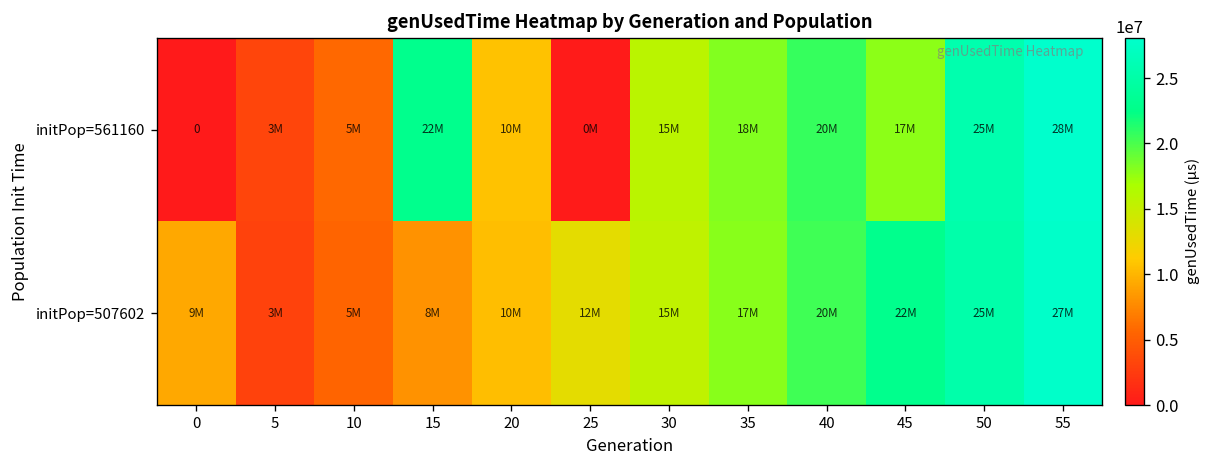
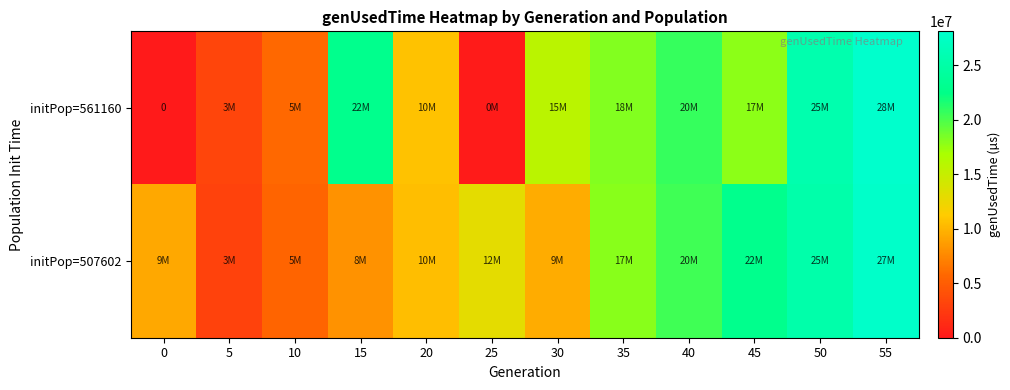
  {
    "initPop=561160": {
      "0": "0",
      "5": "3M",
      "10": "5M",
      "15": "22M",
      "20": "10M",
      "25": "0M",
      "30": "15M",
      "35": "18M",
      "40": "20M",
      "45": "17M",
      "55": "28M"
    },
    "initPop=507602": {
      "0": "9M",
      "5": "3M",
      "10": "5M",
      "15": "8M",
      "20": "10M",
      "25": "12M",
-     "30": "15M",
+     "30": "9M",
      "35": "17M",
      "40": "20M",
      "45": "22M",
      "50": "25M",
      "55": "27M"
    }
  }
